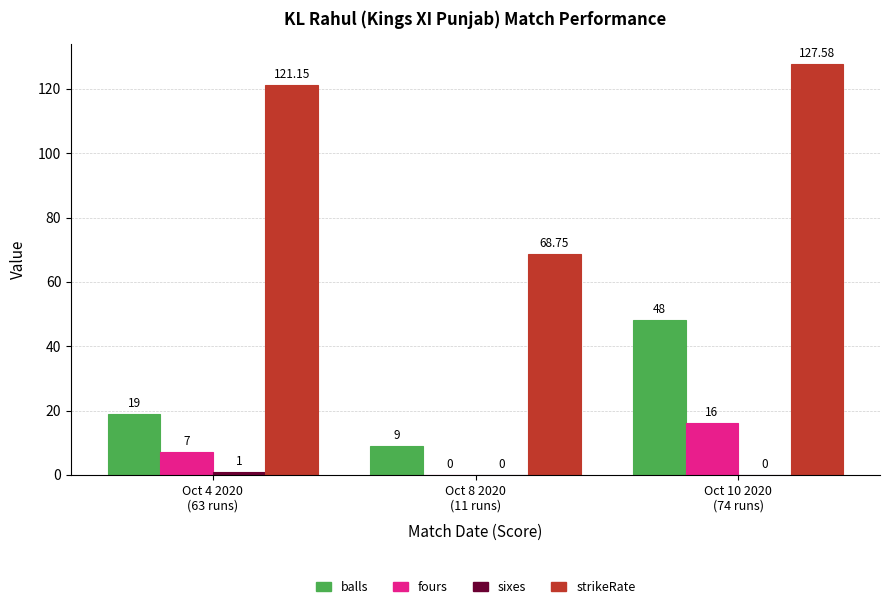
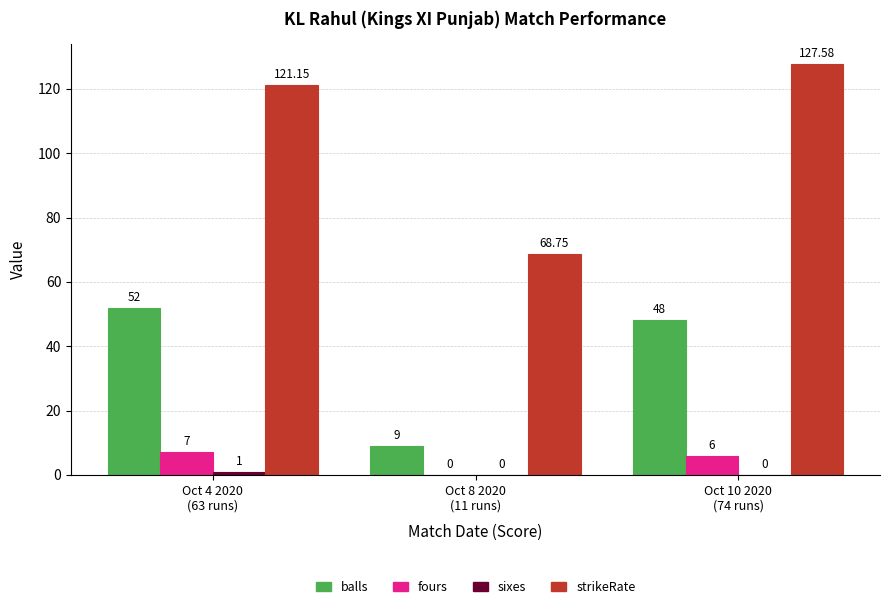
  {
    "balls": {
-     "Oct 4 2020 (63 runs)": 19,
+     "Oct 4 2020 (63 runs)": 52,
      "Oct 8 2020 (11 runs)": 9,
      "Oct 10 2020 (74 runs)": 48
    },
    "fours": {
      "Oct 4 2020 (63 runs)": 7,
      "Oct 8 2020 (11 runs)": 0,
-     "Oct 10 2020 (74 runs)": 16
+     "Oct 10 2020 (74 runs)": 6
    },
    "sixes": {
      "Oct 4 2020 (63 runs)": 1,
      "Oct 8 2020 (11 runs)": 0,
      "Oct 10 2020 (74 runs)": 0
    },
    "strikeRate": {
      "Oct 4 2020 (63 runs)": 121.15,
      "Oct 8 2020 (11 runs)": 68.75,
      "Oct 10 2020 (74 runs)": 127.58
    }
  }
